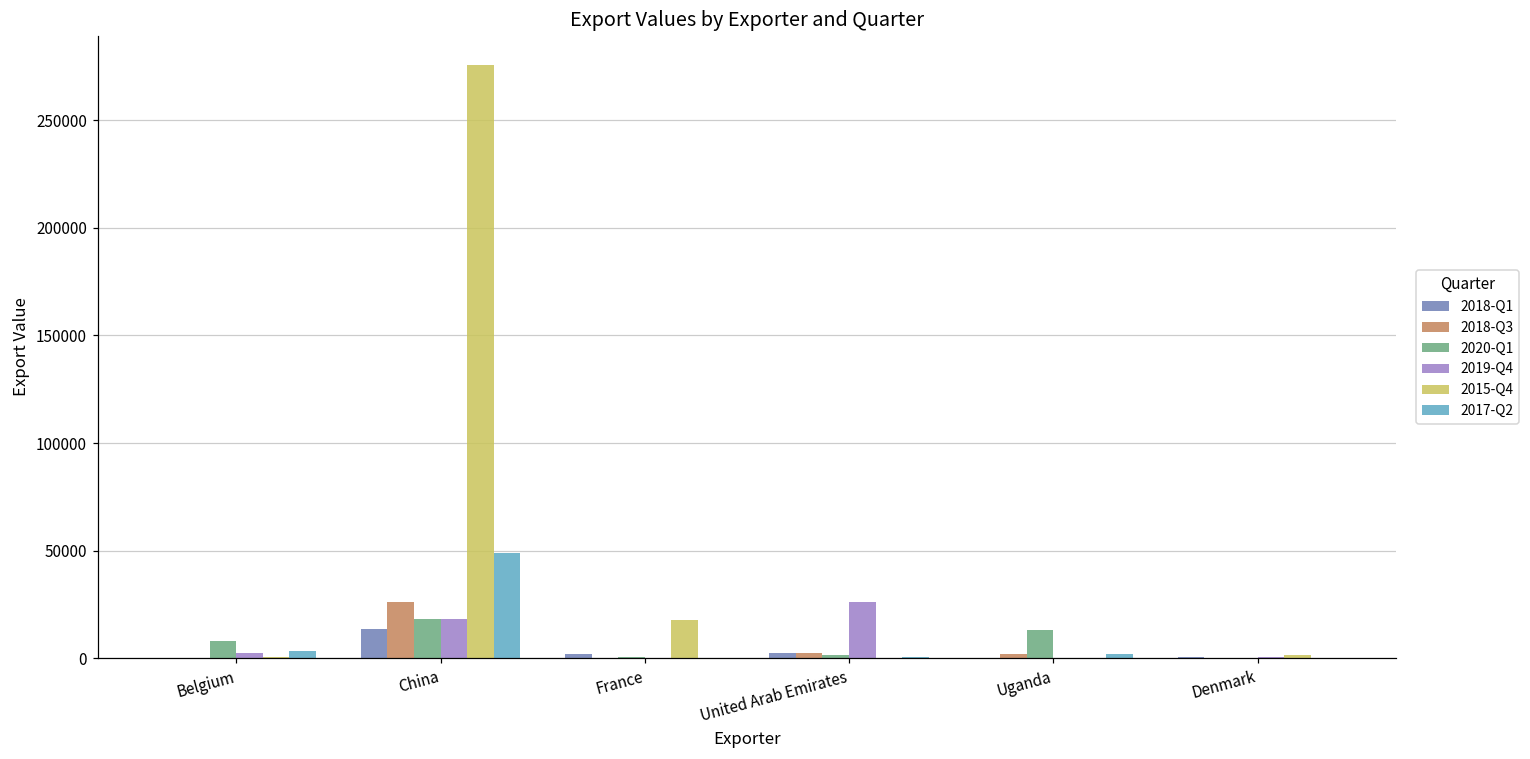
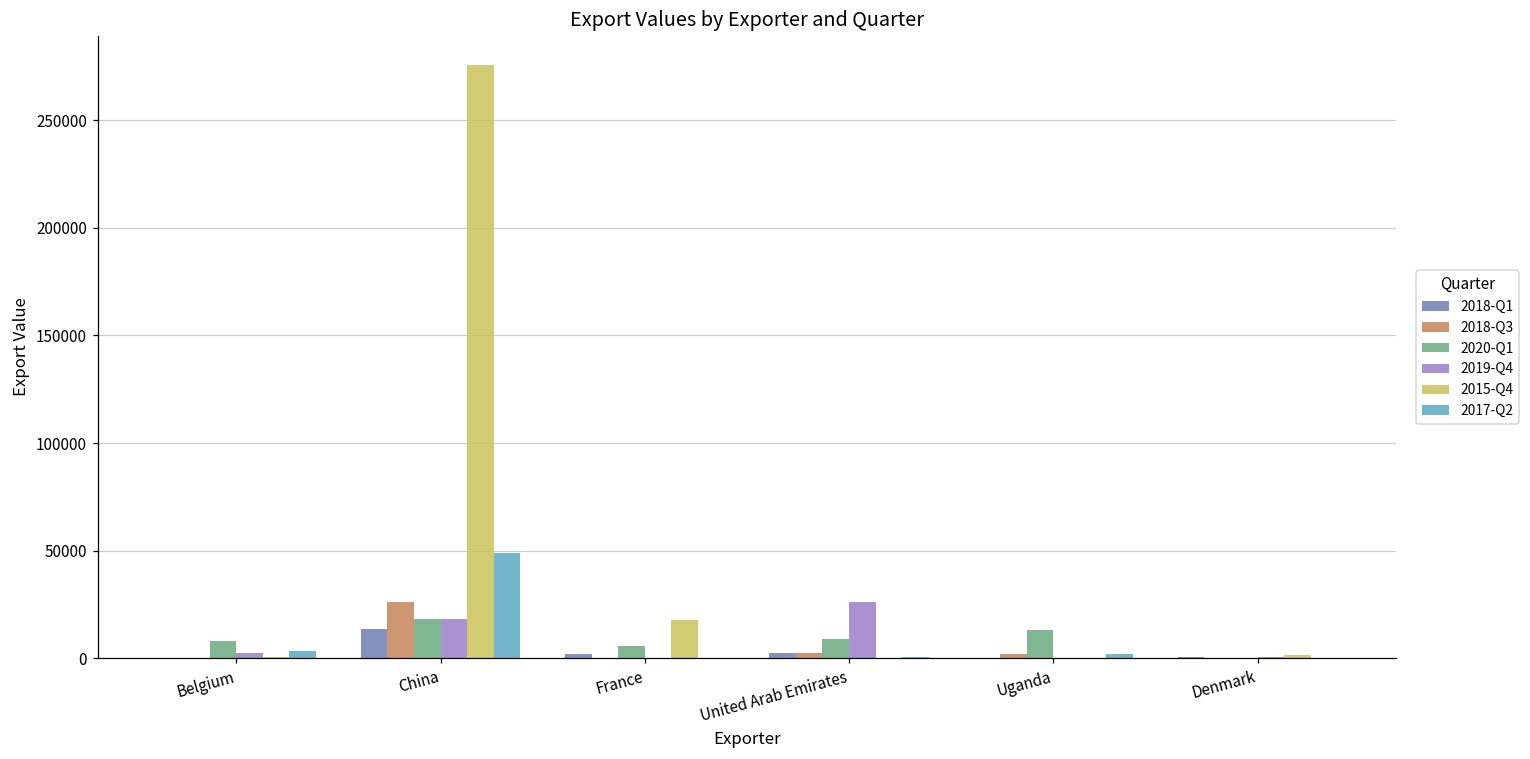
  {
    "2018-Q3": {
      "China": 26000,
      "United Arab Emirates": 3000,
      "Uganda": 2000
    },
    "2020-Q1": {
      "Belgium": 8000,
      "China": 18000,
-     "France": 0,
-     "United Arab Emirates": 2000,
+     "France": 6000,
+     "United Arab Emirates": 9000,
      "Uganda": 13000,
      "Denmark": 0
    },
    "2015-Q4": {
      "China": 275000,
      "France": 18000,
      "United Arab Emirates": 0,
      "Uganda": 0,
      "Denmark": 1000
    }
  }
